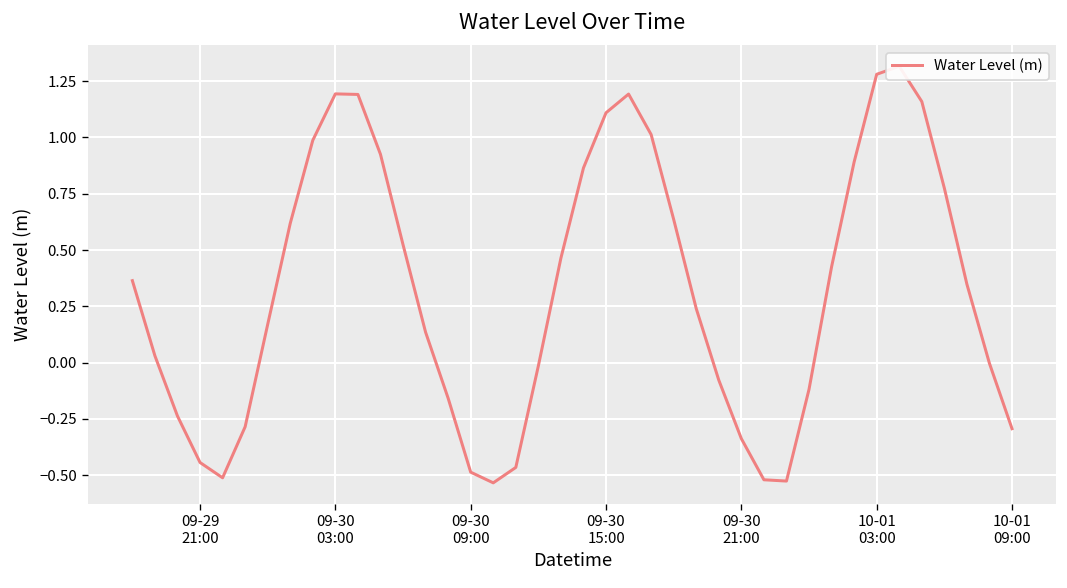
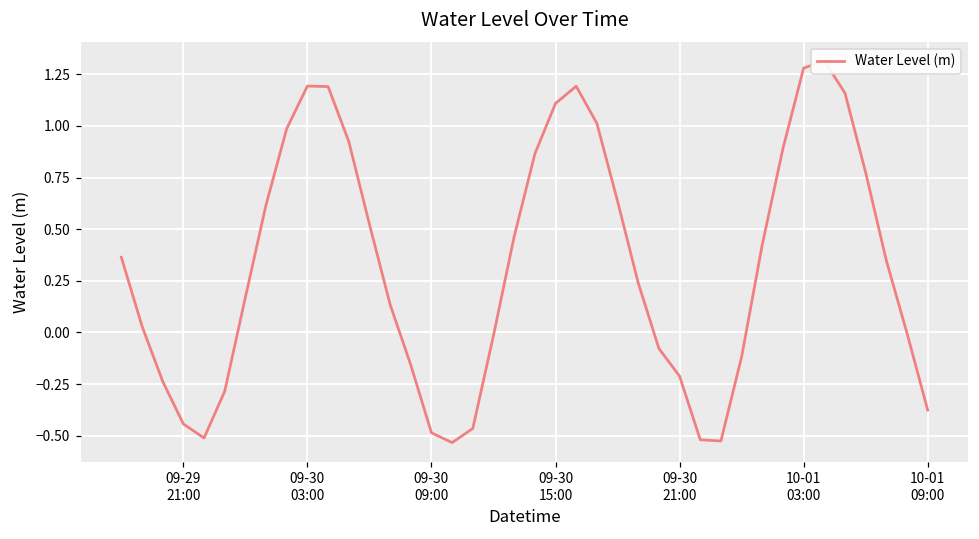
  {
    "09-29 21:00": -0.44,
    "09-30 03:00": 1.19,
    "09-30 09:00": -0.49,
    "09-30 15:00": 1.11,
-   "09-30 21:00": -0.34,
+   "09-30 21:00": -0.21,
    "10-01 03:00": 1.28,
-   "10-01 09:00": -0.29
+   "10-01 09:00": -0.38
  }
